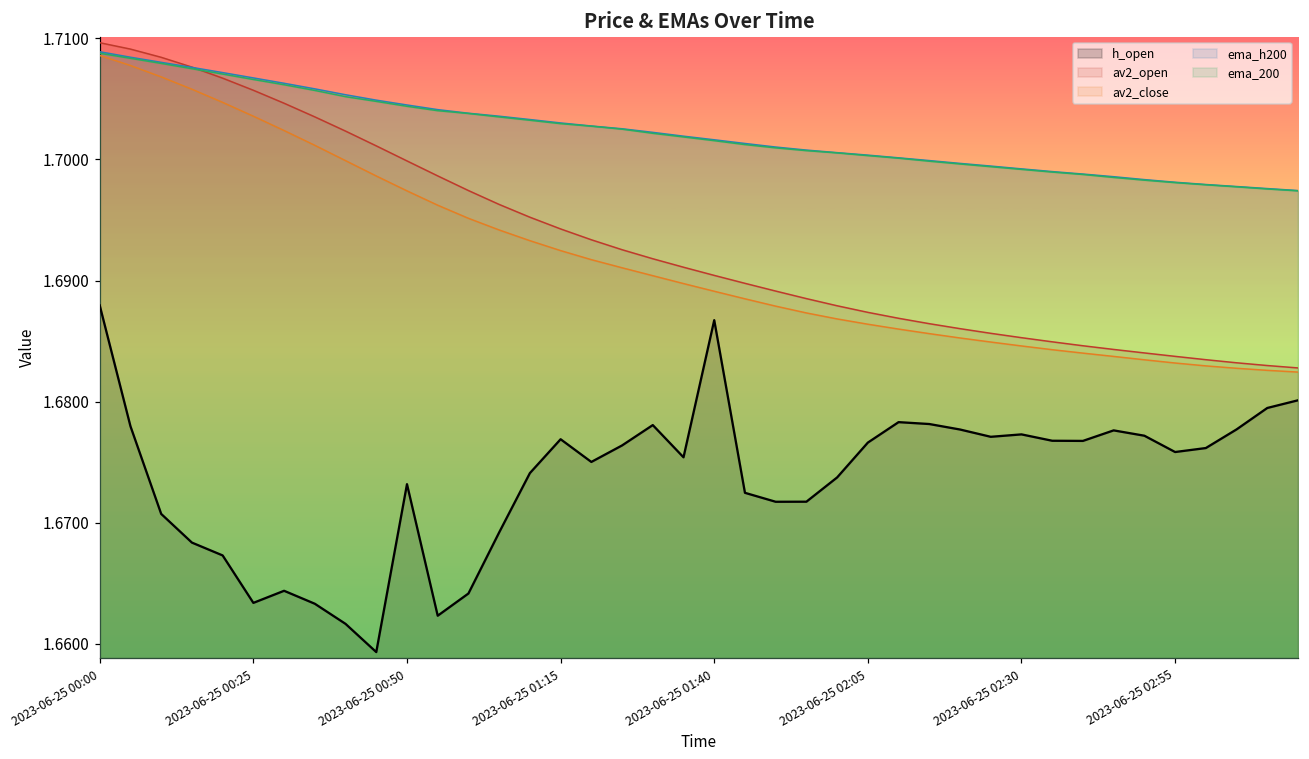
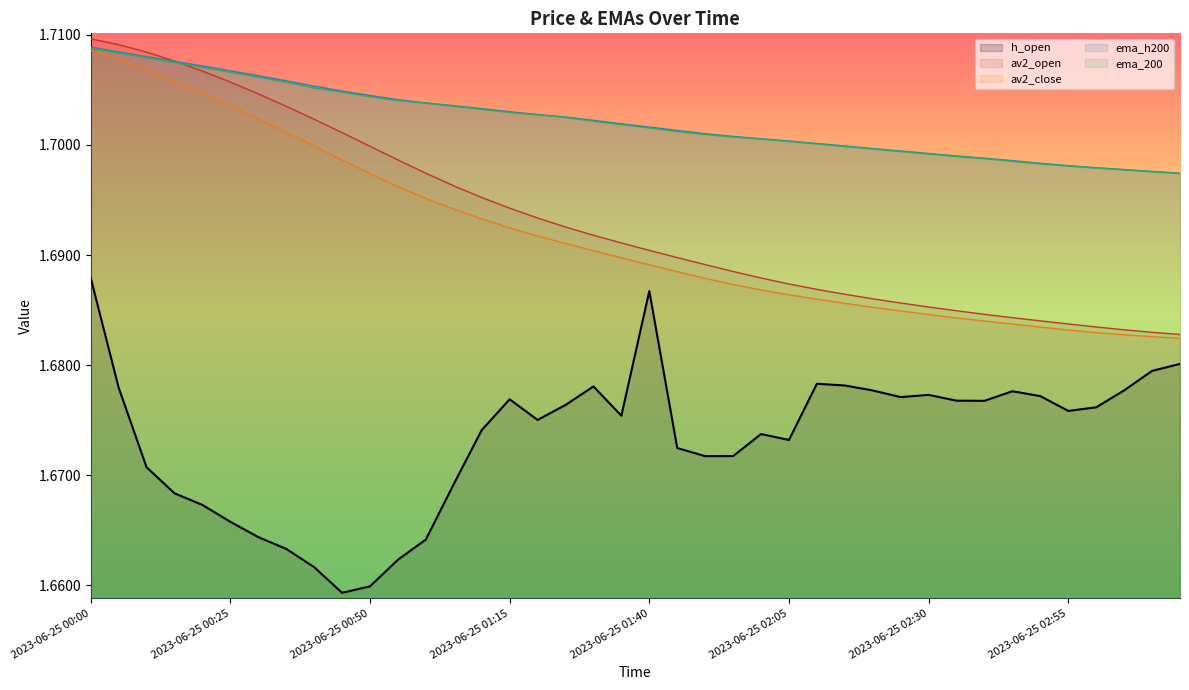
  {
    "h_open": {
      "2023-06-25 00:00": 1.6879,
-     "2023-06-25 00:25": 1.6634,
-     "2023-06-25 00:50": 1.6732,
+     "2023-06-25 00:25": 1.6658,
+     "2023-06-25 00:50": 1.6599,
      "2023-06-25 01:15": 1.6769,
      "2023-06-25 01:40": 1.6867,
-     "2023-06-25 02:05": 1.6766,
+     "2023-06-25 02:05": 1.6732,
      "2023-06-25 02:30": 1.6773,
      "2023-06-25 02:55": 1.6758
    }
  }
